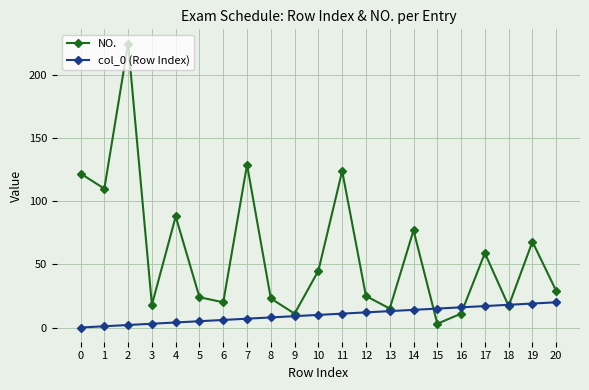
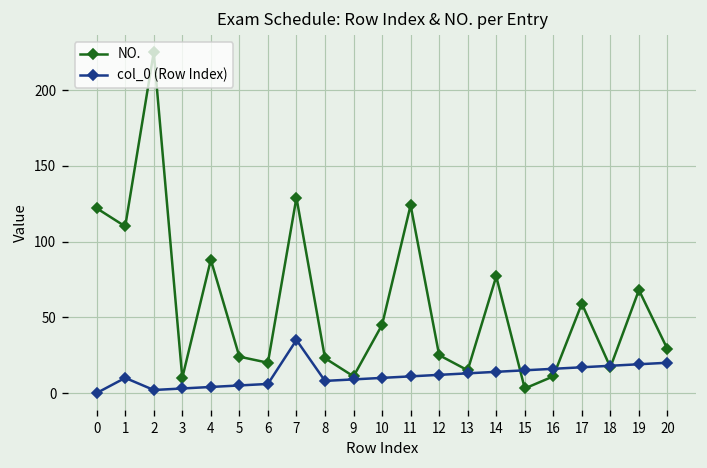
  {
    "NO.": {
      "0": 122,
      "1": 110,
-     "3": 18,
+     "3": 10,
      "4": 88,
      "5": 24,
      "6": 20,
      "7": 129,
      "8": 23,
      "9": 11,
      "10": 45,
      "11": 124,
      "12": 25,
      "14": 77,
      "15": 3,
      "16": 11,
      "17": 59,
      "19": 68,
      "20": 29
    },
    "col_0 (Row Index)": {
      "0": 0,
-     "1": 1,
+     "1": 10,
      "2": 2,
      "3": 3,
      "4": 4,
      "5": 5,
      "6": 6,
-     "7": 7,
+     "7": 35,
      "8": 8,
      "9": 9,
      "10": 10,
      "11": 11,
      "12": 12,
      "14": 14,
      "15": 15,
      "16": 16,
      "17": 17,
      "19": 19,
      "20": 20
    }
  }
